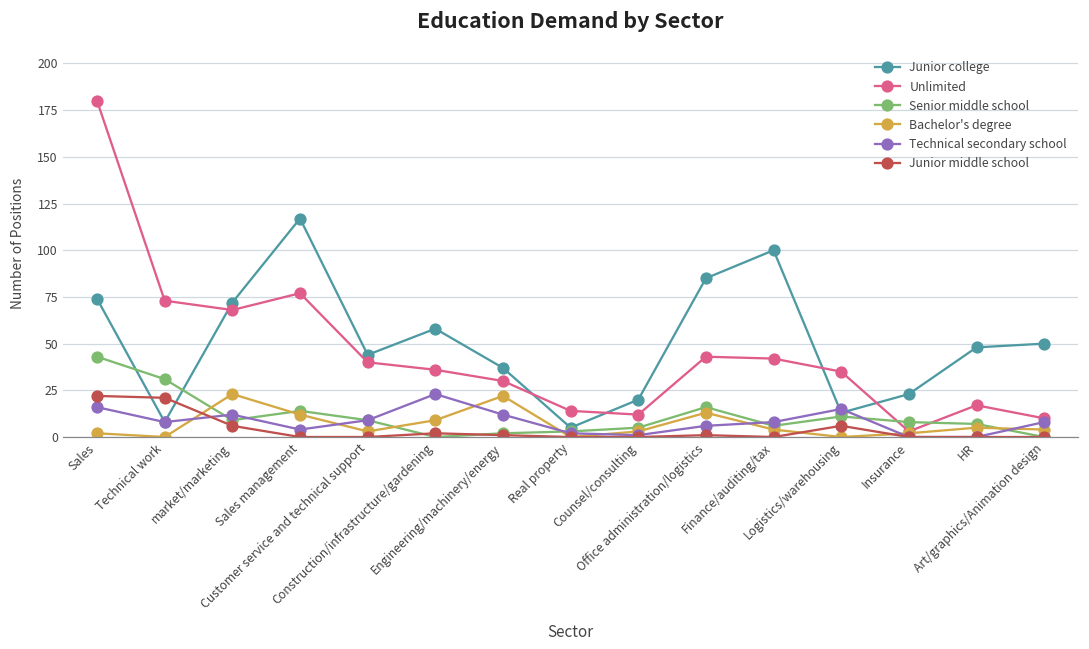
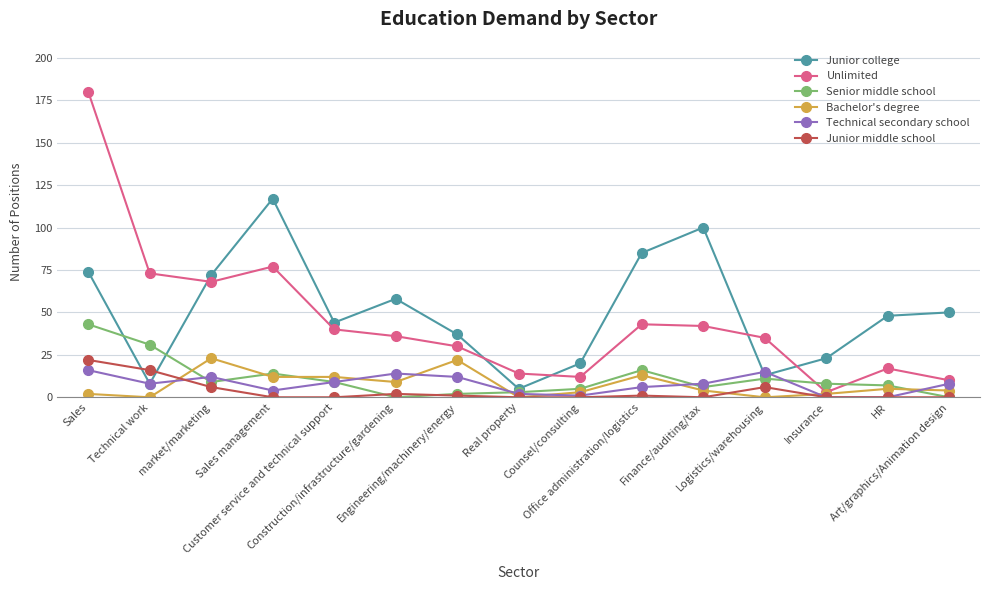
  {
    "Junior college": {
      "Sales": 74,
      "market/marketing": 72,
      "Sales management": 117,
      "Customer service and technical support": 44,
      "Construction/infrastructure/gardening": 58,
      "Engineering/machinery/energy": 37,
      "Real property": 5,
      "Counsel/consulting": 20,
      "Office administration/logistics": 85,
      "Finance/auditing/tax": 100,
      "Logistics/warehousing": 13,
      "Insurance": 23,
      "HR": 48,
      "Art/graphics/Animation design": 50
    },
    "Unlimited": {
      "Sales": 180,
      "Technical work": 73,
      "market/marketing": 68,
      "Sales management": 77,
      "Customer service and technical support": 40,
      "Construction/infrastructure/gardening": 36,
      "Engineering/machinery/energy": 30,
      "Real property": 14,
      "Counsel/consulting": 12,
      "Office administration/logistics": 43,
      "Finance/auditing/tax": 42,
      "Logistics/warehousing": 35,
      "HR": 17,
      "Art/graphics/Animation design": 10
    },
    "Senior middle school": {
      "Sales": 43,
      "Technical work": 31,
      "market/marketing": 9,
      "Sales management": 14,
      "Construction/infrastructure/gardening": 0,
      "Counsel/consulting": 5,
      "Office administration/logistics": 16,
      "Finance/auditing/tax": 6,
      "Logistics/warehousing": 11,
      "Insurance": 8,
      "HR": 7
    },
    "Bachelor's degree": {
      "Sales": 2,
      "Technical work": 0,
      "market/marketing": 23,
      "Sales management": 12,
-     "Customer service and technical support": 3,
+     "Customer service and technical support": 12,
      "Construction/infrastructure/gardening": 9,
      "Engineering/machinery/energy": 22,
      "Counsel/consulting": 3,
      "Office administration/logistics": 13,
      "Finance/auditing/tax": 4,
      "Logistics/warehousing": 0,
      "HR": 5,
      "Art/graphics/Animation design": 4
    },
    "Technical secondary school": {
      "Sales": 16,
      "market/marketing": 12,
      "Sales management": 4,
-     "Construction/infrastructure/gardening": 23,
+     "Construction/infrastructure/gardening": 14,
      "Engineering/machinery/energy": 12,
      "Office administration/logistics": 6,
      "Finance/auditing/tax": 8,
      "Logistics/warehousing": 15,
      "Art/graphics/Animation design": 8
    },
    "Junior middle school": {
      "Sales": 22,
-     "Technical work": 21,
+     "Technical work": 16,
      "market/marketing": 6,
      "Sales management": 0,
      "Customer service and technical support": 0,
      "Construction/infrastructure/gardening": 2,
      "Office administration/logistics": 1,
      "Finance/auditing/tax": 0,
      "Logistics/warehousing": 6
    }
  }
